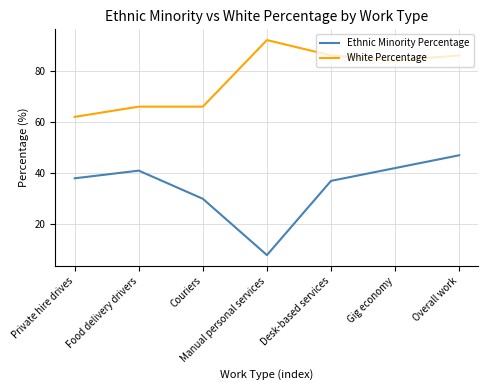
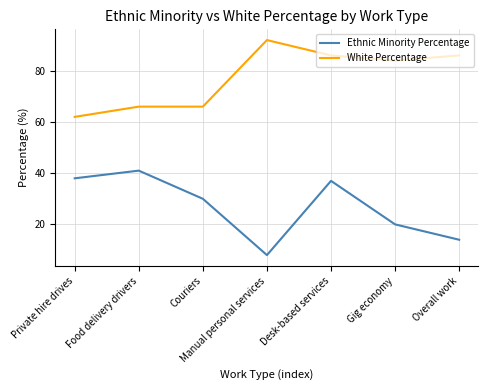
  {
    "Ethnic Minority Percentage": {
      "Private hire drives": 38,
      "Food delivery drivers": 41,
      "Couriers": 30,
      "Manual personal services": 8,
      "Desk-based services": 37,
-     "Gig economy": 42,
-     "Overall work": 47
+     "Gig economy": 20,
+     "Overall work": 14
    },
    "White Percentage": {
      "Private hire drives": 62,
      "Food delivery drivers": 66,
      "Couriers": 66,
      "Manual personal services": 92
    }
  }
